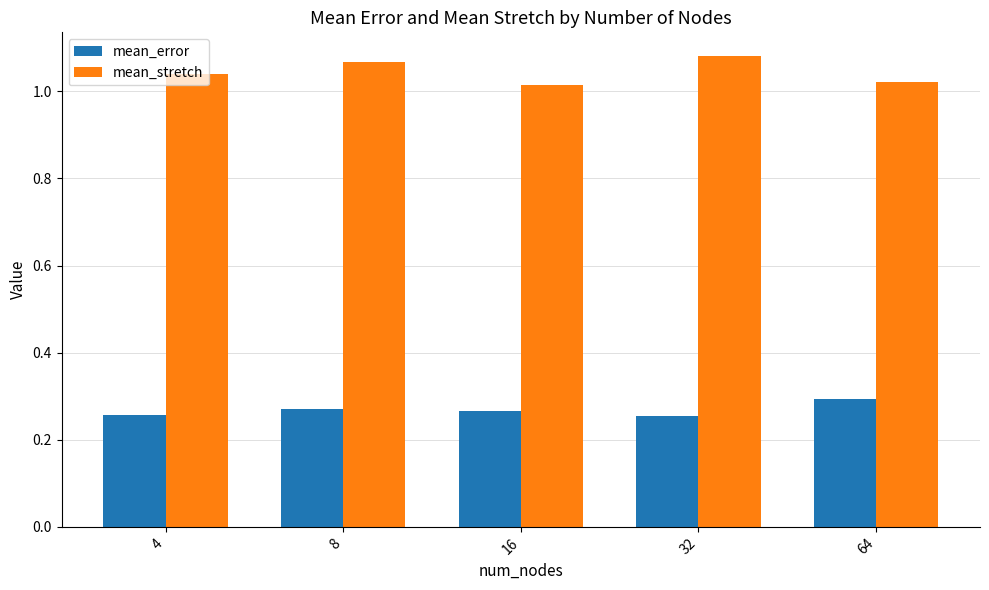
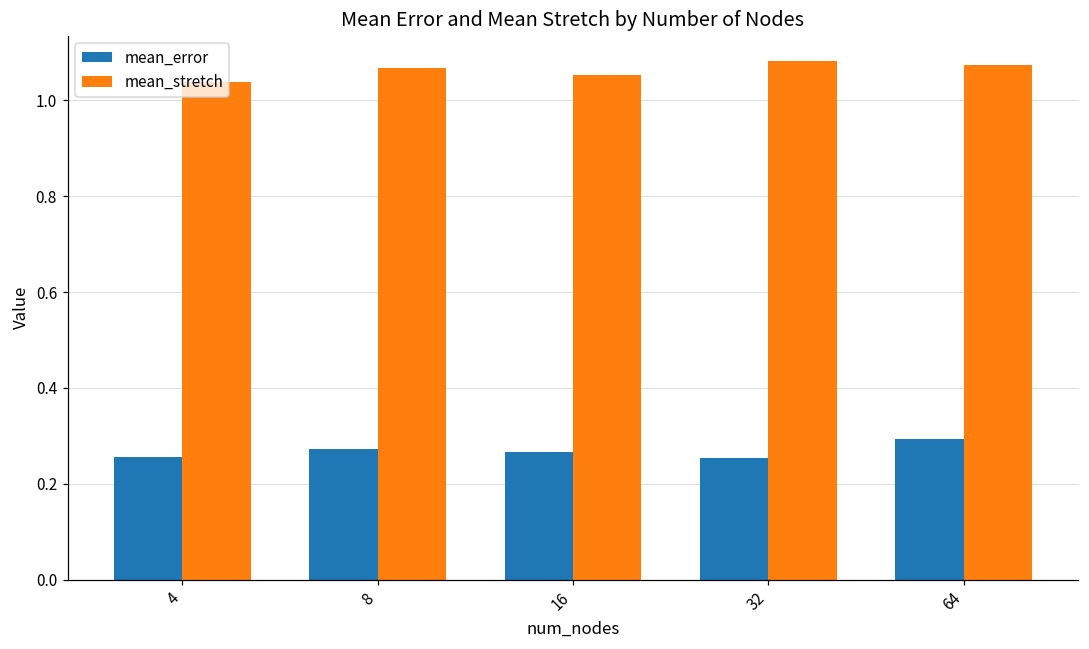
  {
    "mean_error": {
      "4": 0.26,
      "8": 0.27,
      "16": 0.27,
      "32": 0.25,
      "64": 0.29
    },
    "mean_stretch": {
      "8": 1.07,
-     "16": 1.01,
+     "16": 1.05,
      "32": 1.08,
-     "64": 1.02
+     "64": 1.07
    }
  }
